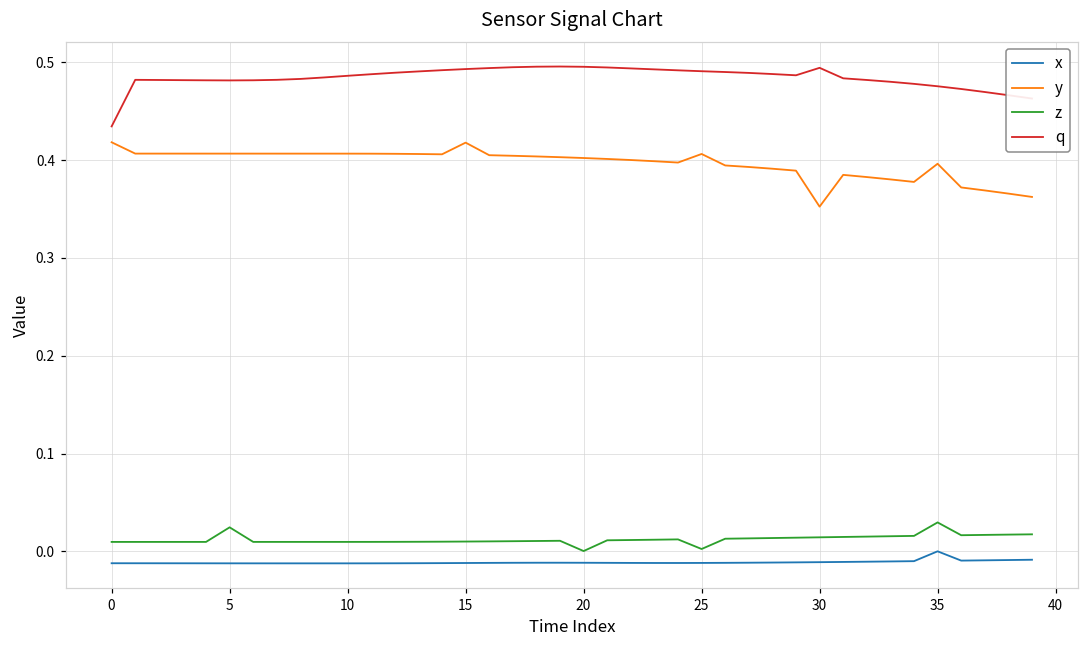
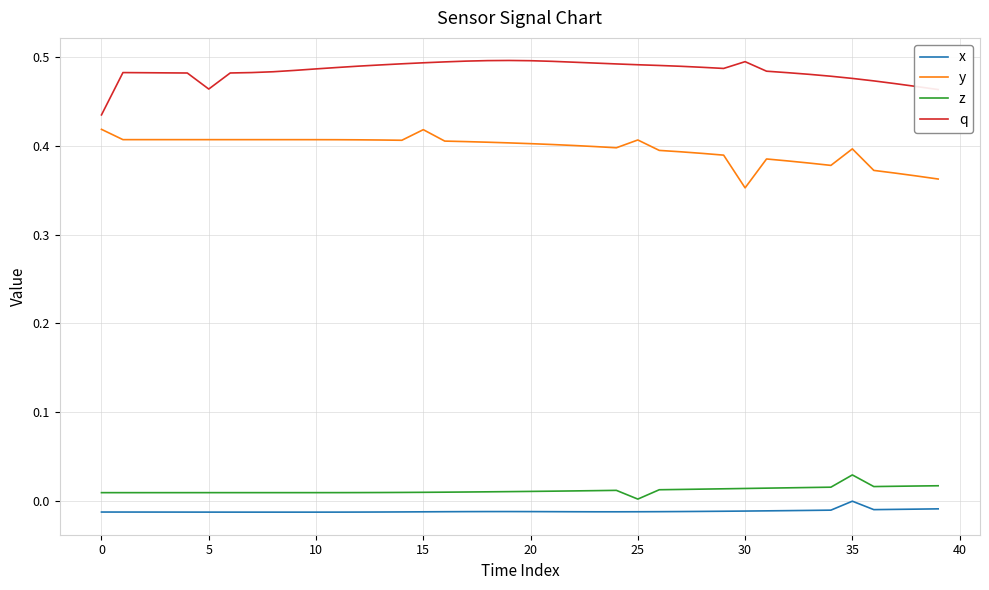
  {
    "x": {
      "0": -0.01,
      "5": -0.01,
      "10": -0.01,
      "15": -0.01,
      "20": -0.01,
      "25": -0.01,
      "30": -0.01,
      "35": 0.00
    },
    "y": {
      "0": 0.42,
      "5": 0.41,
      "10": 0.41,
      "15": 0.42,
      "20": 0.40,
      "25": 0.41,
      "30": 0.35,
      "35": 0.40
    },
    "z": {
      "0": 0.01,
-     "5": 0.02,
+     "5": 0.01,
      "10": 0.01,
      "15": 0.01,
-     "20": 0.00,
+     "20": 0.01,
      "25": 0.00,
      "30": 0.01,
      "35": 0.03
    },
    "q": {
      "0": 0.43,
-     "5": 0.48,
+     "5": 0.46,
      "10": 0.49,
      "15": 0.49,
      "20": 0.50,
      "25": 0.49,
      "30": 0.49,
      "35": 0.48
    }
  }
